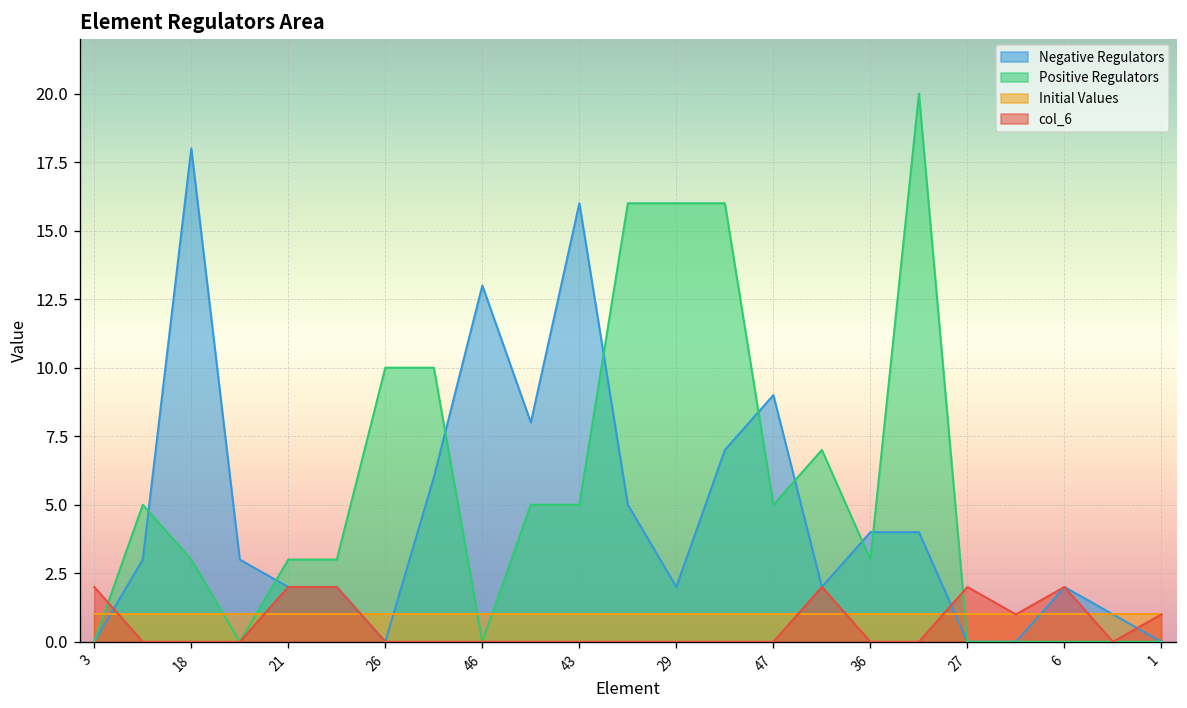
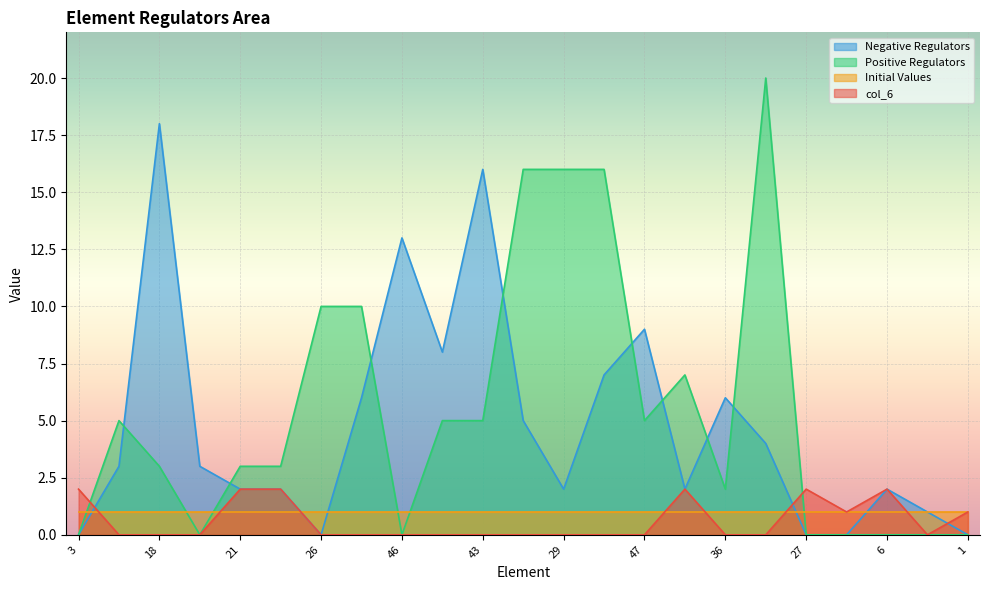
  {
    "Negative Regulators": {
      "18": 18,
      "46": 13,
      "43": 16,
      "29": 2,
      "47": 9,
-     "36": 4
+     "36": 6
    },
    "Positive Regulators": {
      "18": 3,
      "26": 10,
      "43": 5,
      "29": 16,
      "47": 5,
-     "36": 3,
+     "36": 2,
      "6": 0
    },
    "Initial Values": {
      "18": 1,
      "26": 1,
      "46": 1,
      "43": 1,
      "29": 1,
      "47": 1,
      "36": 1,
      "27": 1,
      "6": 1
    },
    "col_6": {
      "18": 0,
      "43": 0,
      "29": 0,
      "47": 0,
      "36": 0,
      "27": 2
    }
  }
